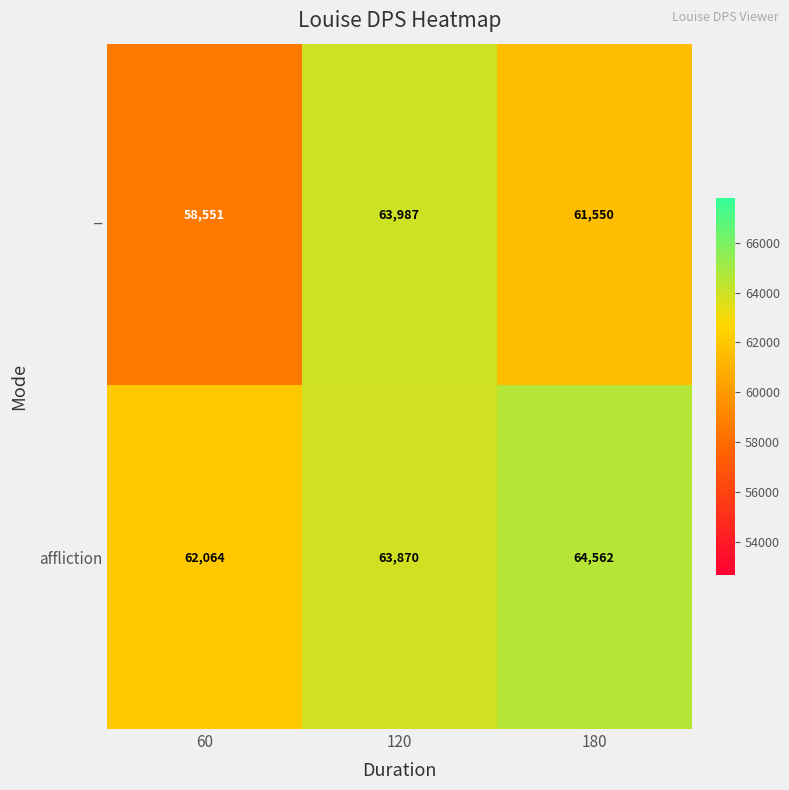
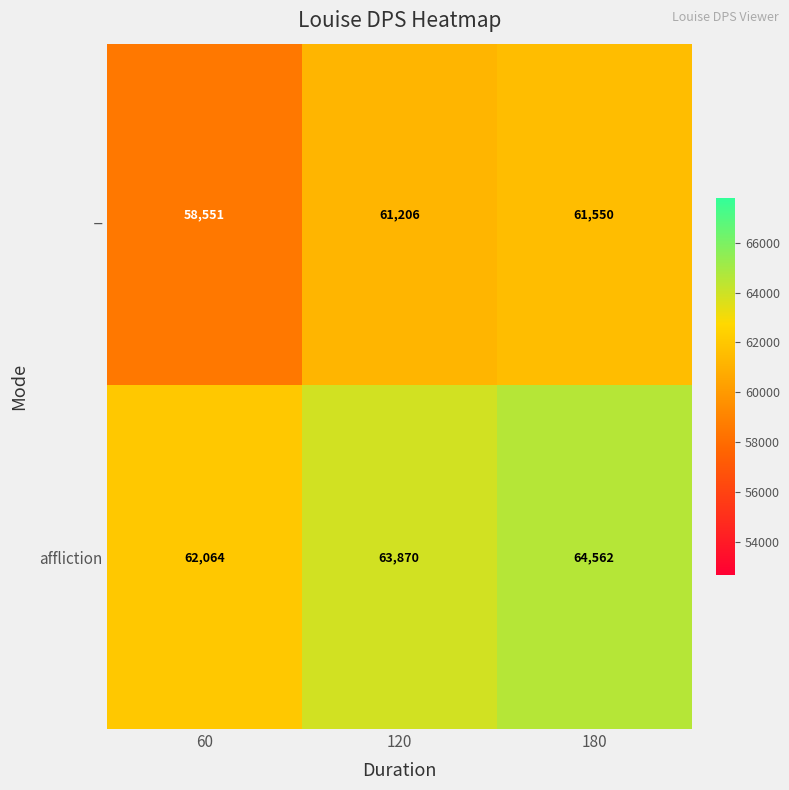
  {
    "_": {
      "60": "58,551",
-     "120": "63,987",
+     "120": "61,206",
      "180": "61,550"
    },
    "affliction": {
      "60": "62,064",
      "120": "63,870",
      "180": "64,562"
    }
  }
